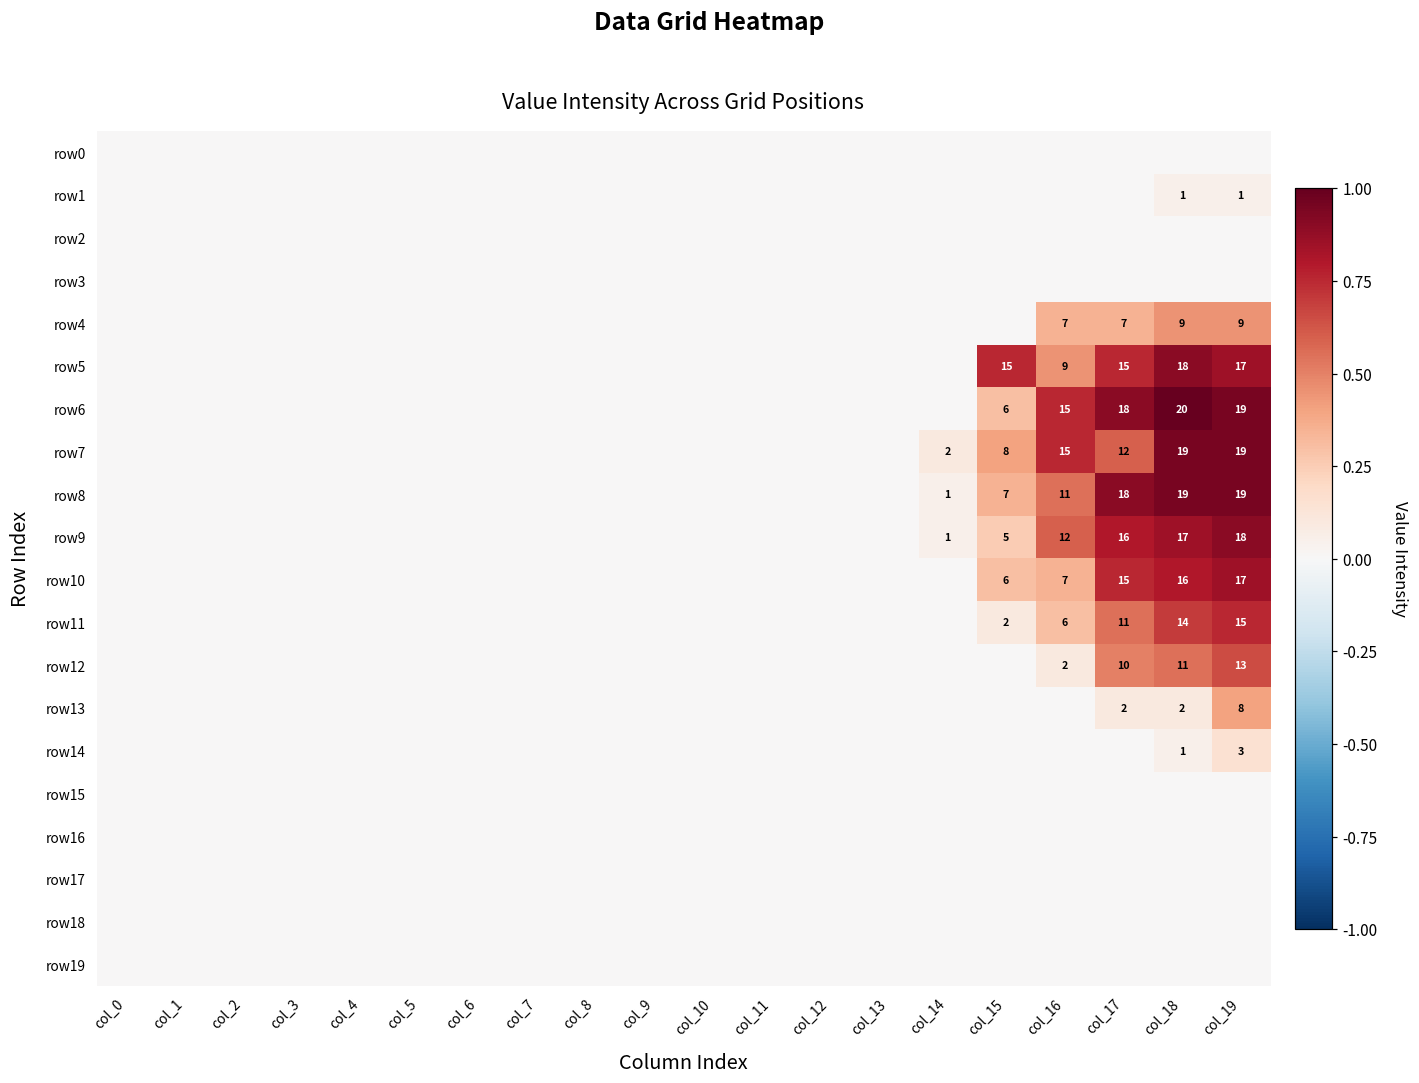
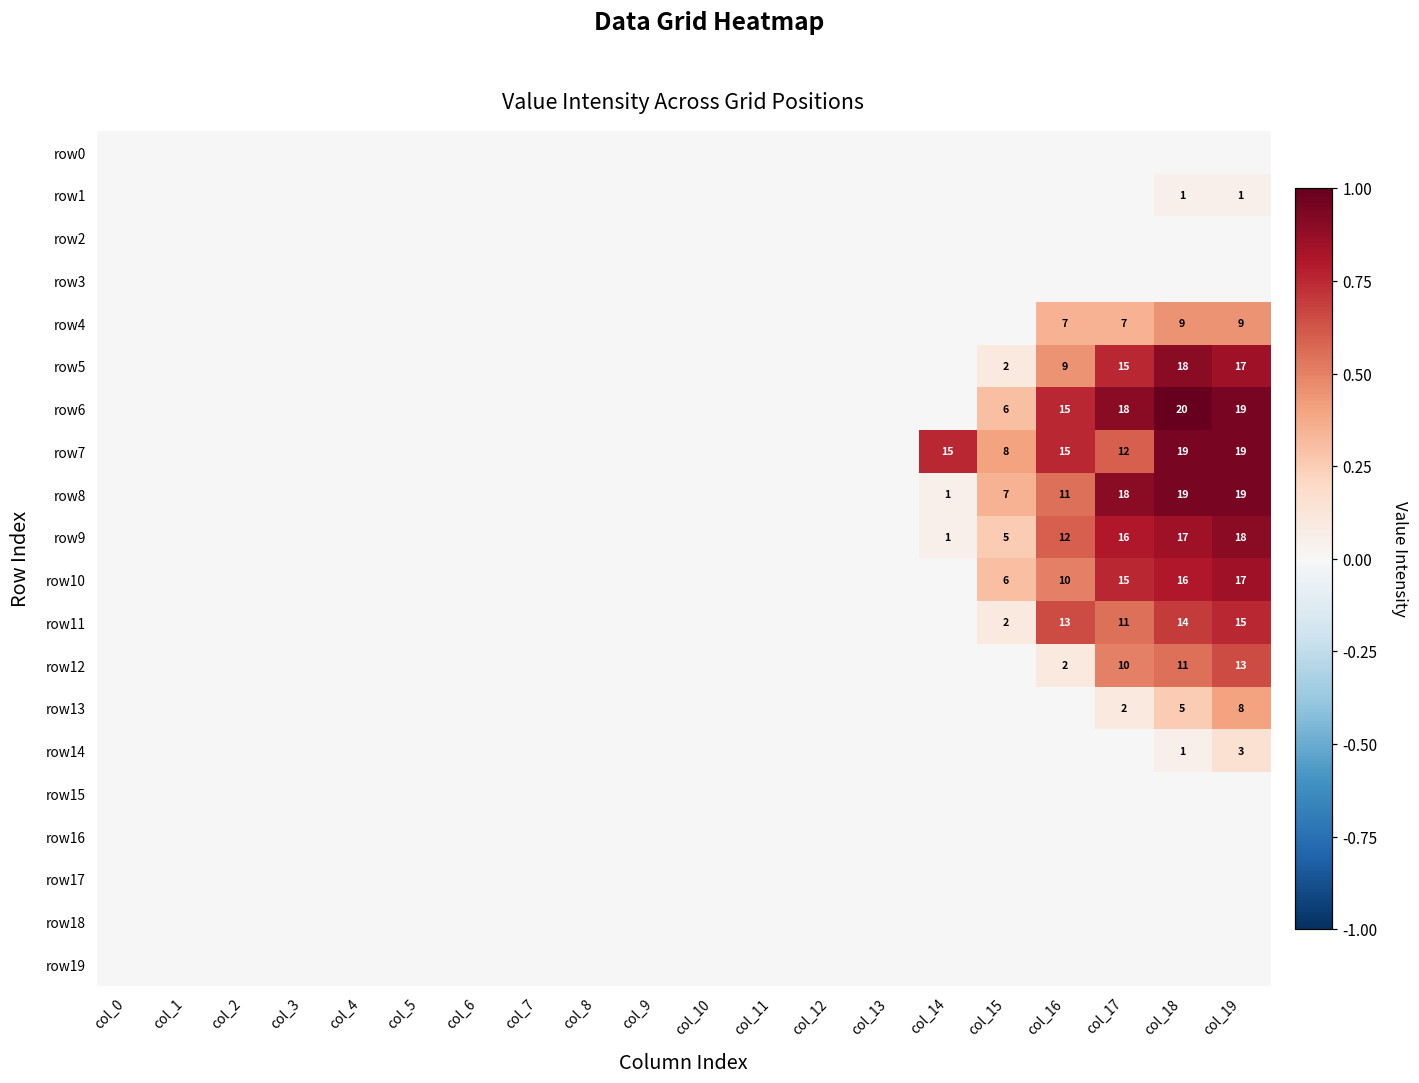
  {
    "row1": {
      "col_18": 1,
      "col_19": 1
    },
    "row4": {
      "col_16": 7,
      "col_17": 7,
      "col_18": 9,
      "col_19": 9
    },
    "row5": {
-     "col_15": 15,
+     "col_15": 2,
      "col_16": 9,
      "col_17": 15,
      "col_18": 18,
      "col_19": 17
    },
    "row6": {
      "col_15": 6,
      "col_16": 15,
      "col_17": 18,
      "col_18": 20,
      "col_19": 19
    },
    "row7": {
-     "col_14": 2,
+     "col_14": 15,
      "col_15": 8,
      "col_16": 15,
      "col_17": 12,
      "col_18": 19,
      "col_19": 19
    },
    "row8": {
      "col_14": 1,
      "col_15": 7,
      "col_16": 11,
      "col_17": 18,
      "col_18": 19,
      "col_19": 19
    },
    "row9": {
      "col_14": 1,
      "col_15": 5,
      "col_16": 12,
      "col_17": 16,
      "col_18": 17,
      "col_19": 18
    },
    "row10": {
      "col_15": 6,
-     "col_16": 7,
+     "col_16": 10,
      "col_17": 15,
      "col_18": 16,
      "col_19": 17
    },
    "row11": {
      "col_15": 2,
-     "col_16": 6,
+     "col_16": 13,
      "col_17": 11,
      "col_18": 14,
      "col_19": 15
    },
    "row12": {
      "col_16": 2,
      "col_17": 10,
      "col_18": 11,
      "col_19": 13
    },
    "row13": {
      "col_17": 2,
-     "col_18": 2,
+     "col_18": 5,
      "col_19": 8
    },
    "row14": {
      "col_18": 1,
      "col_19": 3
    }
  }
